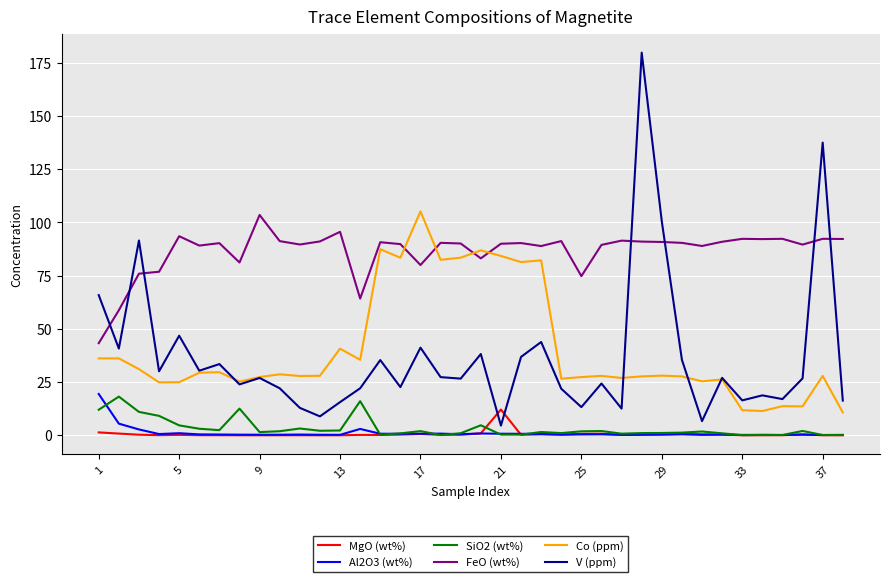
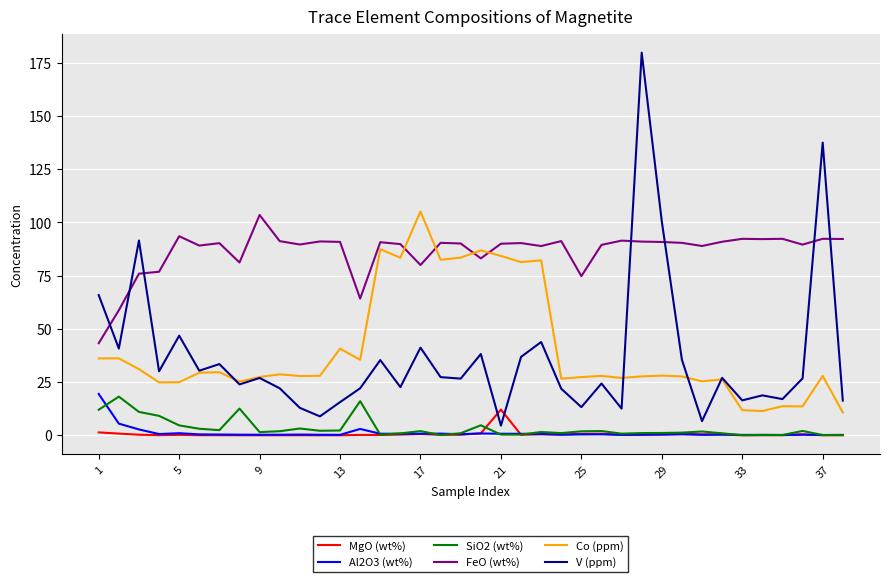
  {
    "MgO (wt%)": {
      "1": 1,
      "21": 12
    },
    "Al2O3 (wt%)": {
      "1": 19
    },
    "SiO2 (wt%)": {
      "1": 12,
      "5": 5,
      "9": 1,
      "13": 2,
      "17": 2
    },
    "FeO (wt%)": {
      "1": 43,
      "5": 94,
      "9": 104,
-     "13": 96,
+     "13": 91,
      "17": 80,
      "21": 90,
      "25": 75,
      "29": 91,
      "33": 92,
      "37": 92
    },
    "Co (ppm)": {
      "1": 36,
      "5": 25,
      "13": 41,
      "17": 105,
      "21": 84,
      "25": 27,
      "29": 28,
      "33": 12,
      "37": 28
    },
    "V (ppm)": {
      "1": 66,
      "5": 47,
      "13": 16,
      "17": 41,
      "21": 5,
      "25": 13,
      "29": 100,
      "33": 16,
      "37": 138
    }
  }
